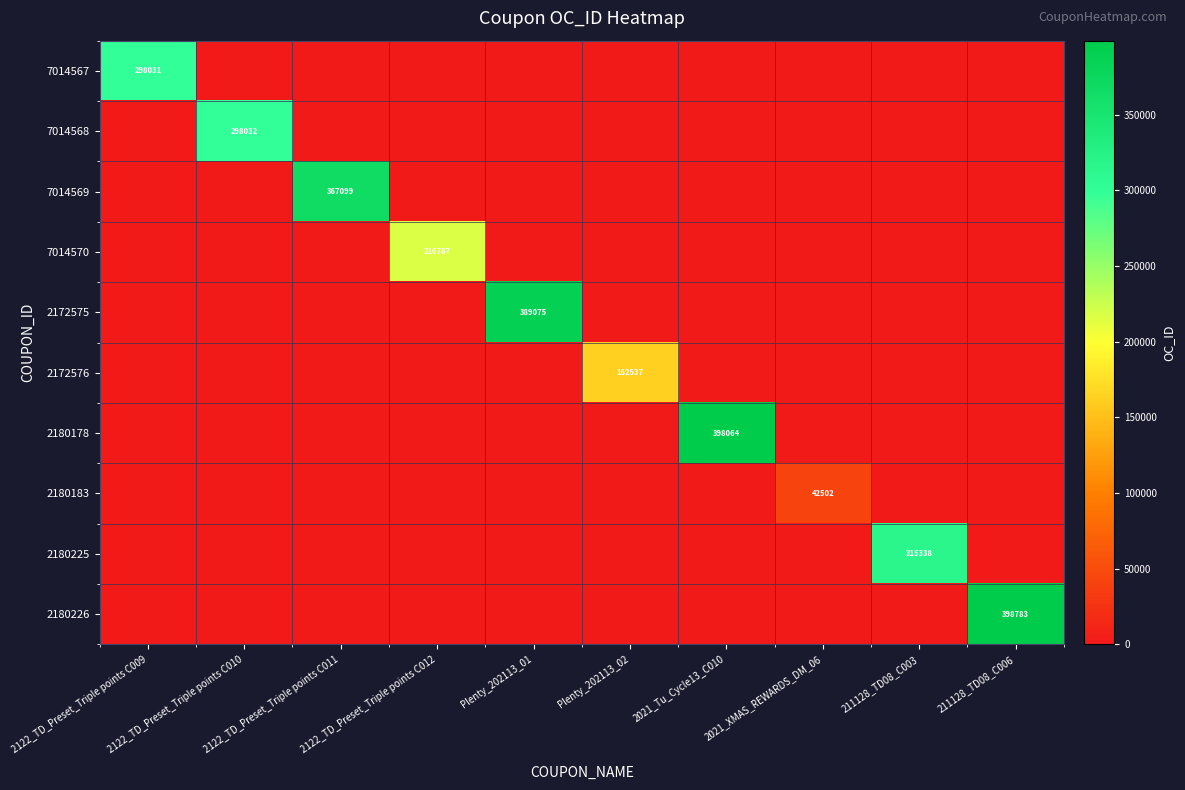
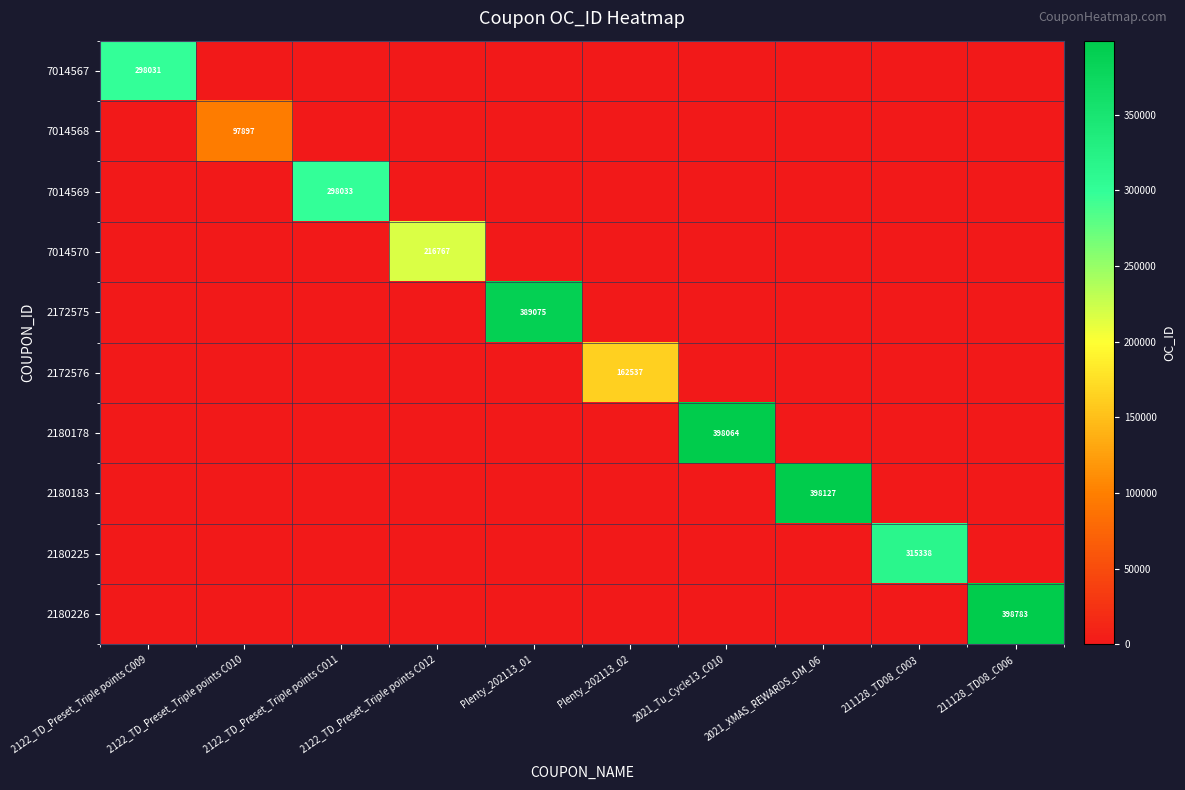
  {
    "7014567": {
      "2122_TD_Preset_Triple points C009": 298031
    },
    "7014568": {
-     "2122_TD_Preset_Triple points C010": 298032
+     "2122_TD_Preset_Triple points C010": 97897
    },
    "7014569": {
-     "2122_TD_Preset_Triple points C011": 367099
+     "2122_TD_Preset_Triple points C011": 298033
    },
    "7014570": {
      "2122_TD_Preset_Triple points C012": 216767
    },
    "2172575": {
      "Plenty_202113_01": 389075
    },
    "2172576": {
      "Plenty_202113_02": 162537
    },
    "2180178": {
      "2021_Tu_Cycle13_C010": 398064
    },
    "2180183": {
-     "2021_XMAS_REWARDS_DM_06": 42502
+     "2021_XMAS_REWARDS_DM_06": 398127
    },
    "2180225": {
      "211128_TD08_C003": 315338
    },
    "2180226": {
      "211128_TD08_C006": 398783
    }
  }
